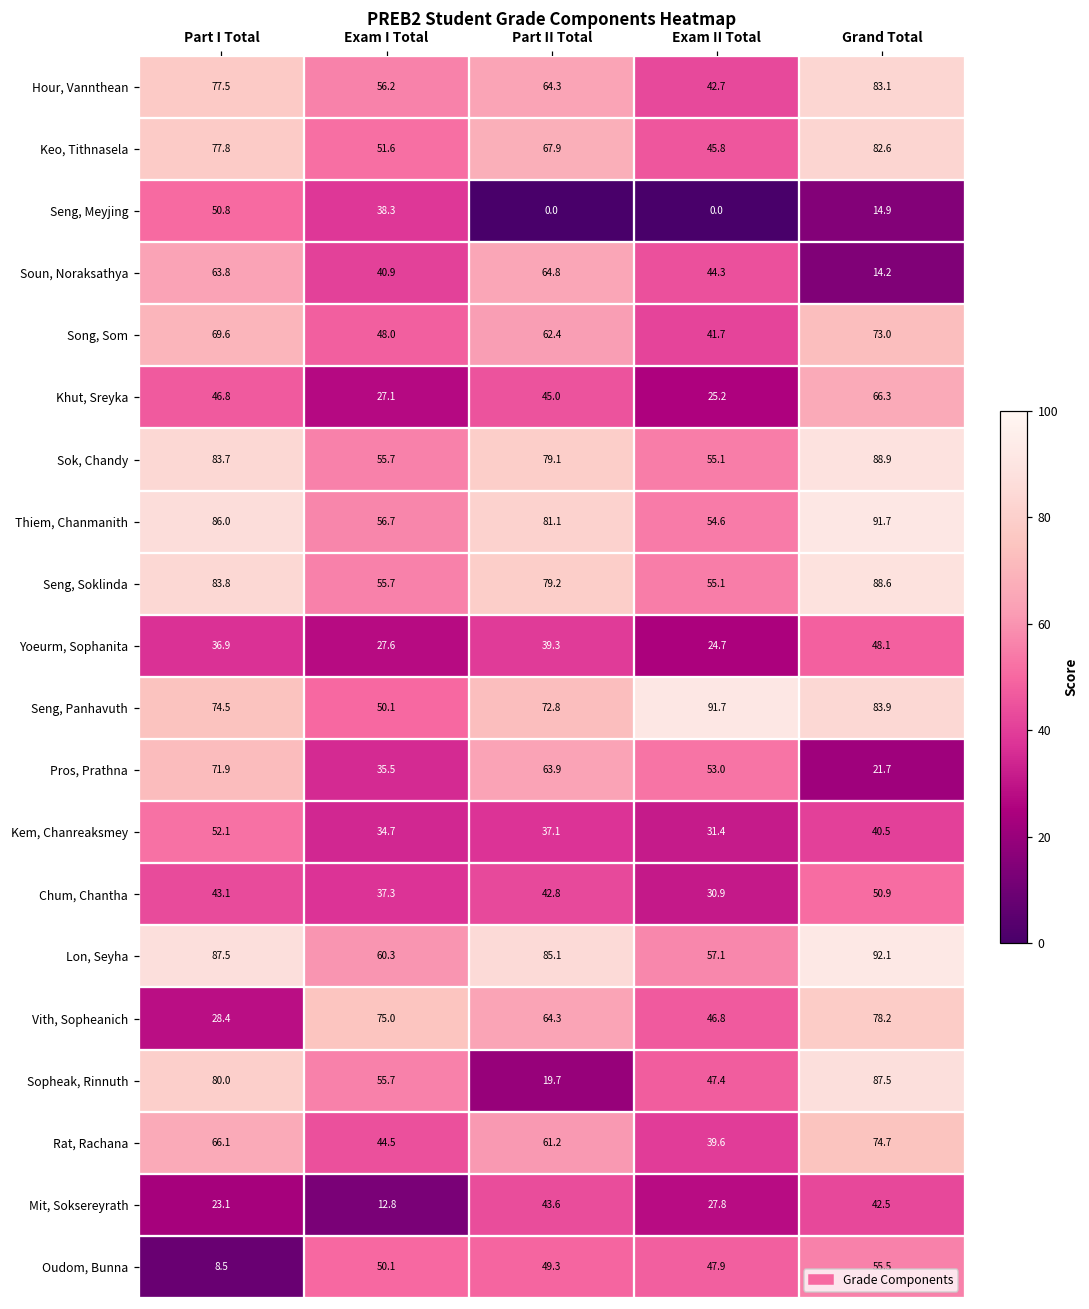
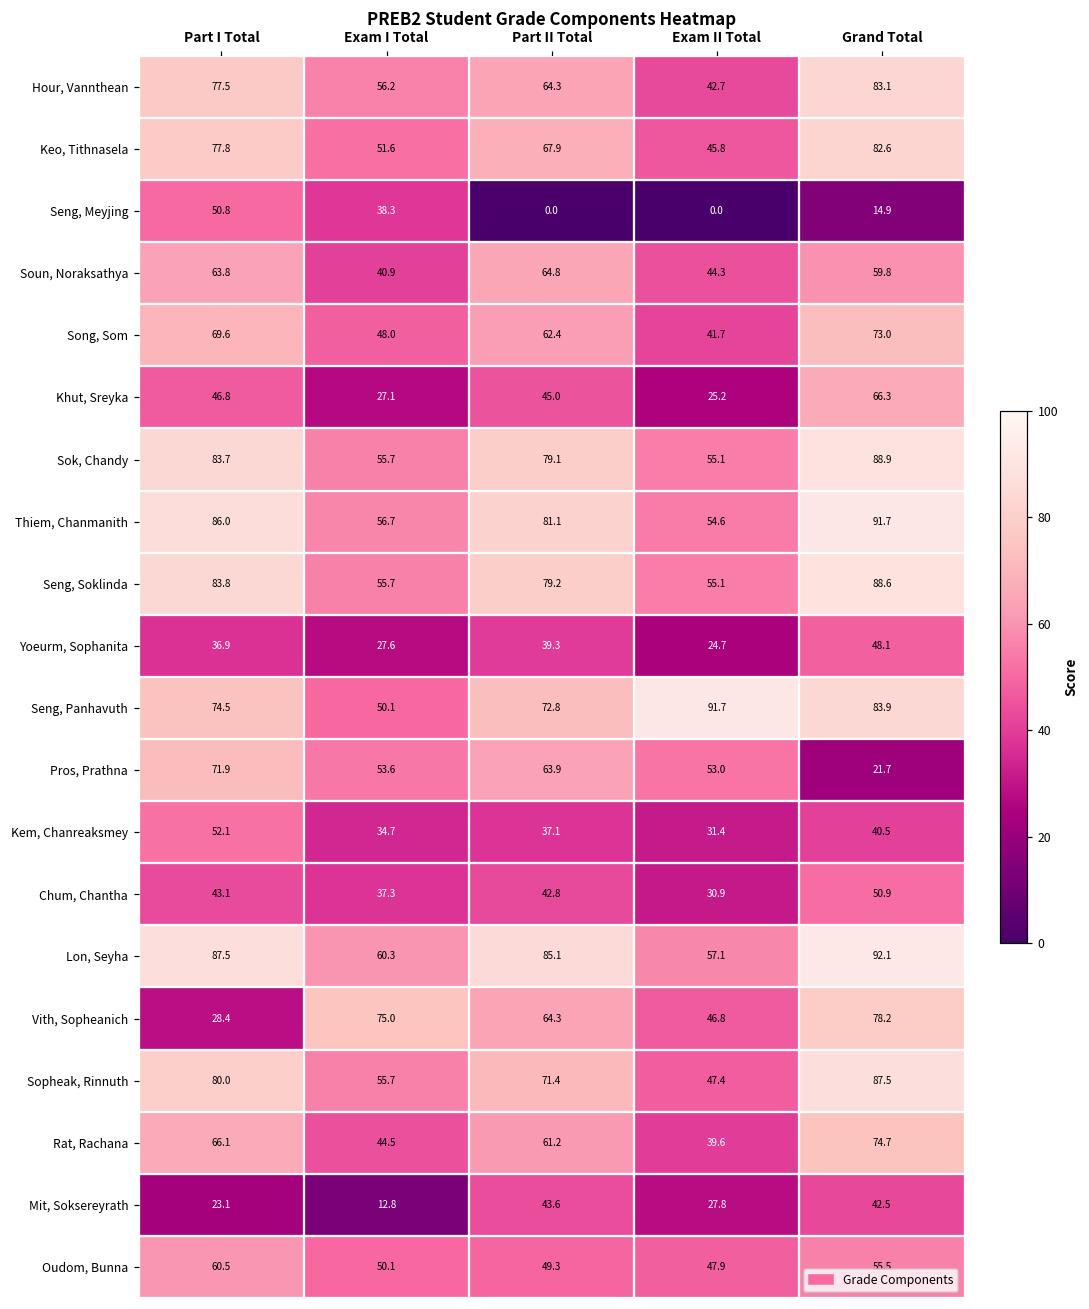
  {
    "Hour, Vannthean": {
      "Part I Total": 77.5,
      "Exam I Total": 56.2,
      "Part II Total": 64.3,
      "Exam II Total": 42.7,
      "Grand Total": 83.1
    },
    "Keo, Tithnasela": {
      "Part I Total": 77.8,
      "Exam I Total": 51.6,
      "Part II Total": 67.9,
      "Exam II Total": 45.8,
      "Grand Total": 82.6
    },
    "Seng, Meyjing": {
      "Part I Total": 50.8,
      "Exam I Total": 38.3,
      "Part II Total": 0.0,
      "Exam II Total": 0.0,
      "Grand Total": 14.9
    },
    "Soun, Noraksathya": {
      "Part I Total": 63.8,
      "Exam I Total": 40.9,
      "Part II Total": 64.8,
      "Exam II Total": 44.3,
-     "Grand Total": 14.2
+     "Grand Total": 59.8
    },
    "Song, Som": {
      "Part I Total": 69.6,
      "Exam I Total": 48.0,
      "Part II Total": 62.4,
      "Exam II Total": 41.7,
      "Grand Total": 73.0
    },
    "Khut, Sreyka": {
      "Part I Total": 46.8,
      "Exam I Total": 27.1,
      "Part II Total": 45.0,
      "Exam II Total": 25.2,
      "Grand Total": 66.3
    },
    "Sok, Chandy": {
      "Part I Total": 83.7,
      "Exam I Total": 55.7,
      "Part II Total": 79.1,
      "Exam II Total": 55.1,
      "Grand Total": 88.9
    },
    "Thiem, Chanmanith": {
      "Part I Total": 86.0,
      "Exam I Total": 56.7,
      "Part II Total": 81.1,
      "Exam II Total": 54.6,
      "Grand Total": 91.7
    },
    "Seng, Soklinda": {
      "Part I Total": 83.8,
      "Exam I Total": 55.7,
      "Part II Total": 79.2,
      "Exam II Total": 55.1,
      "Grand Total": 88.6
    },
    "Yoeurm, Sophanita": {
      "Part I Total": 36.9,
      "Exam I Total": 27.6,
      "Part II Total": 39.3,
      "Exam II Total": 24.7,
      "Grand Total": 48.1
    },
    "Seng, Panhavuth": {
      "Part I Total": 74.5,
      "Exam I Total": 50.1,
      "Part II Total": 72.8,
      "Exam II Total": 91.7,
      "Grand Total": 83.9
    },
    "Pros, Prathna": {
      "Part I Total": 71.9,
-     "Exam I Total": 35.5,
+     "Exam I Total": 53.6,
      "Part II Total": 63.9,
      "Exam II Total": 53.0,
      "Grand Total": 21.7
    },
    "Kem, Chanreaksmey": {
      "Part I Total": 52.1,
      "Exam I Total": 34.7,
      "Part II Total": 37.1,
      "Exam II Total": 31.4,
      "Grand Total": 40.5
    },
    "Chum, Chantha": {
      "Part I Total": 43.1,
      "Exam I Total": 37.3,
      "Part II Total": 42.8,
      "Exam II Total": 30.9,
      "Grand Total": 50.9
    },
    "Lon, Seyha": {
      "Part I Total": 87.5,
      "Exam I Total": 60.3,
      "Part II Total": 85.1,
      "Exam II Total": 57.1,
      "Grand Total": 92.1
    },
    "Vith, Sopheanich": {
      "Part I Total": 28.4,
      "Exam I Total": 75.0,
      "Part II Total": 64.3,
      "Exam II Total": 46.8,
      "Grand Total": 78.2
    },
    "Sopheak, Rinnuth": {
      "Part I Total": 80.0,
      "Exam I Total": 55.7,
-     "Part II Total": 19.7,
+     "Part II Total": 71.4,
      "Exam II Total": 47.4,
      "Grand Total": 87.5
    },
    "Rat, Rachana": {
      "Part I Total": 66.1,
      "Exam I Total": 44.5,
      "Part II Total": 61.2,
      "Exam II Total": 39.6,
      "Grand Total": 74.7
    },
    "Mit, Soksereyrath": {
      "Part I Total": 23.1,
      "Exam I Total": 12.8,
      "Part II Total": 43.6,
      "Exam II Total": 27.8,
      "Grand Total": 42.5
    },
    "Oudom, Bunna": {
-     "Part I Total": 8.5,
+     "Part I Total": 60.5,
      "Exam I Total": 50.1,
      "Part II Total": 49.3,
      "Exam II Total": 47.9
    }
  }
